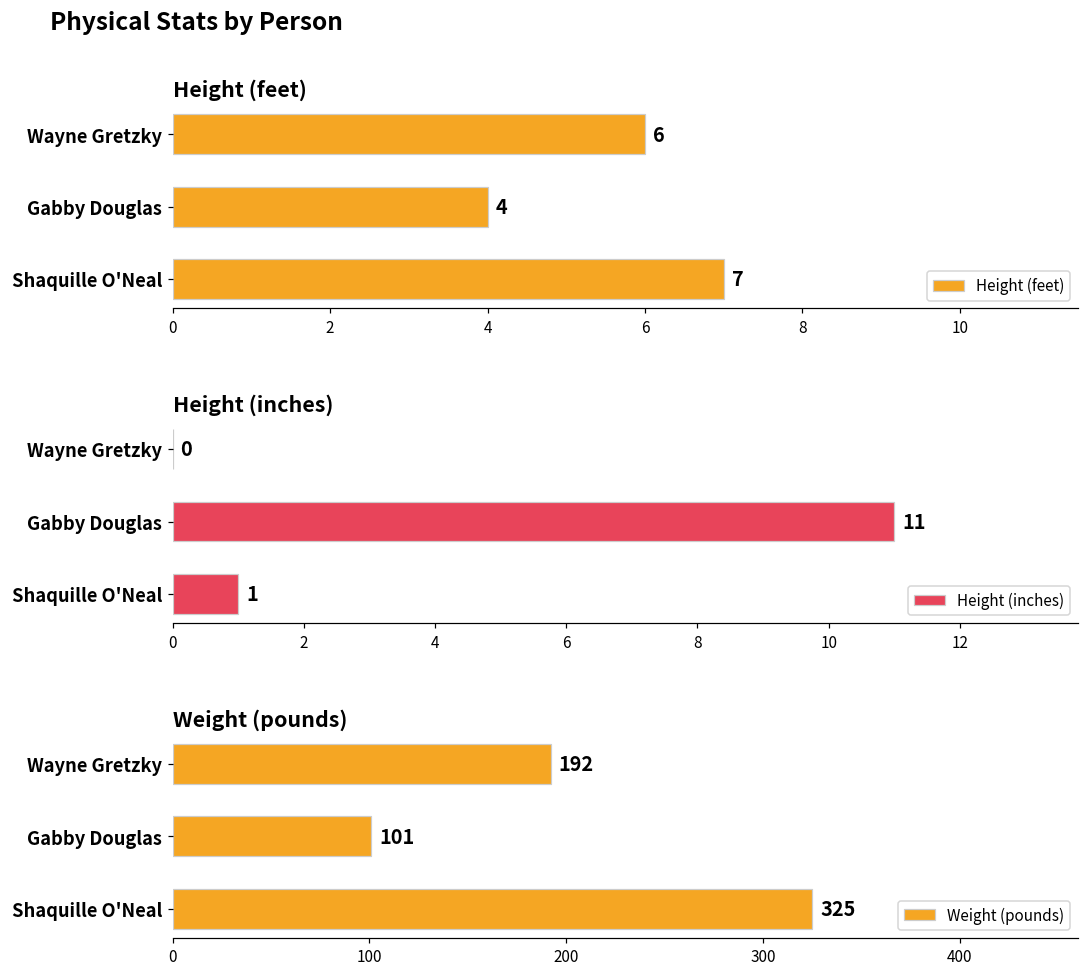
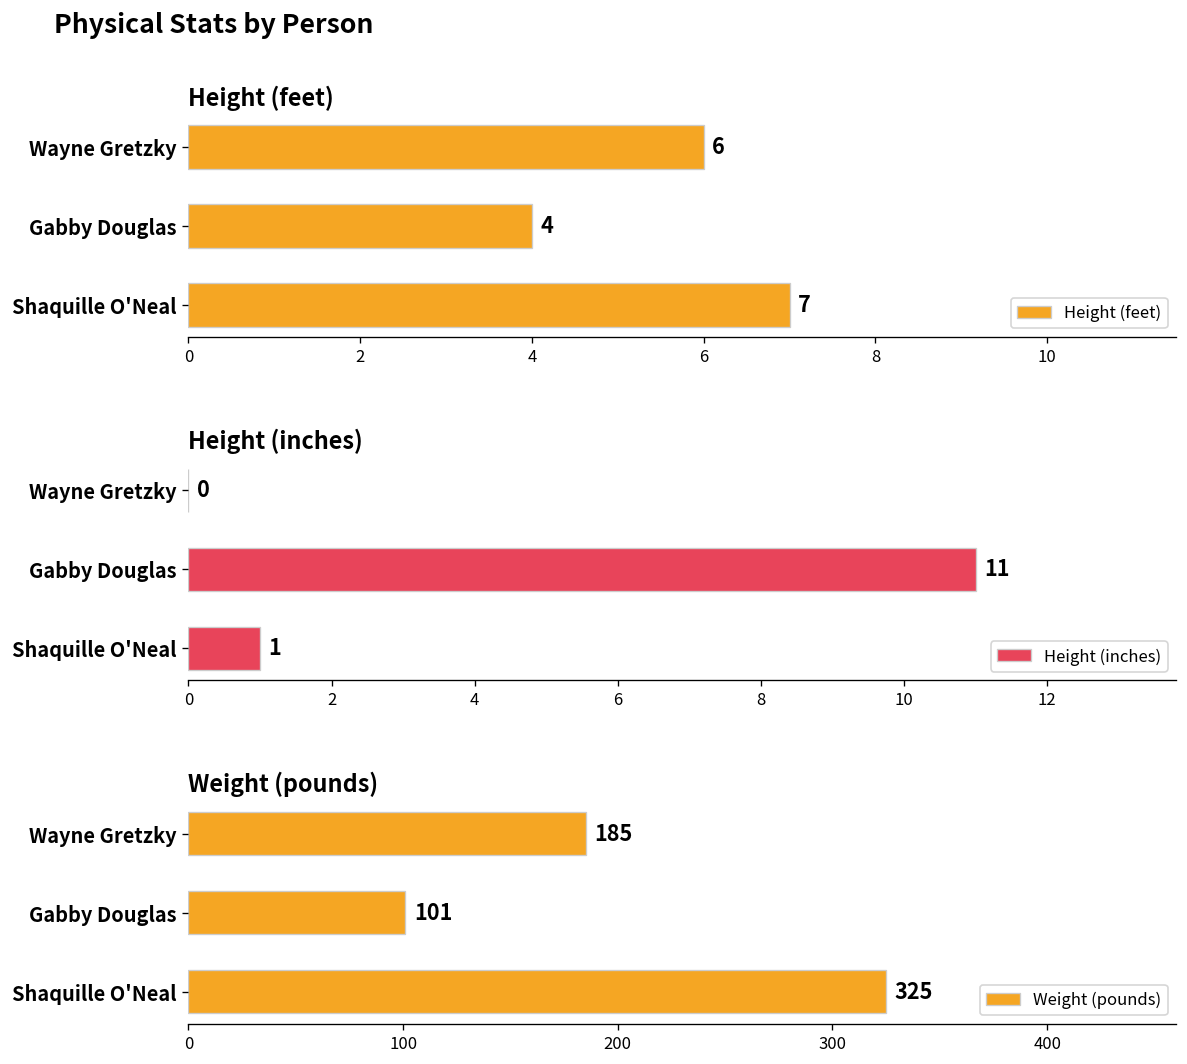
  {
    "Height (feet)": {
      "Wayne Gretzky": 6,
      "Gabby Douglas": 4,
      "Shaquille O'Neal": 7
    },
    "Height (inches)": {
      "Wayne Gretzky": 0,
      "Gabby Douglas": 11,
      "Shaquille O'Neal": 1
    },
    "Weight (pounds)": {
-     "Wayne Gretzky": 192,
+     "Wayne Gretzky": 185,
      "Gabby Douglas": 101,
      "Shaquille O'Neal": 325
    }
  }
